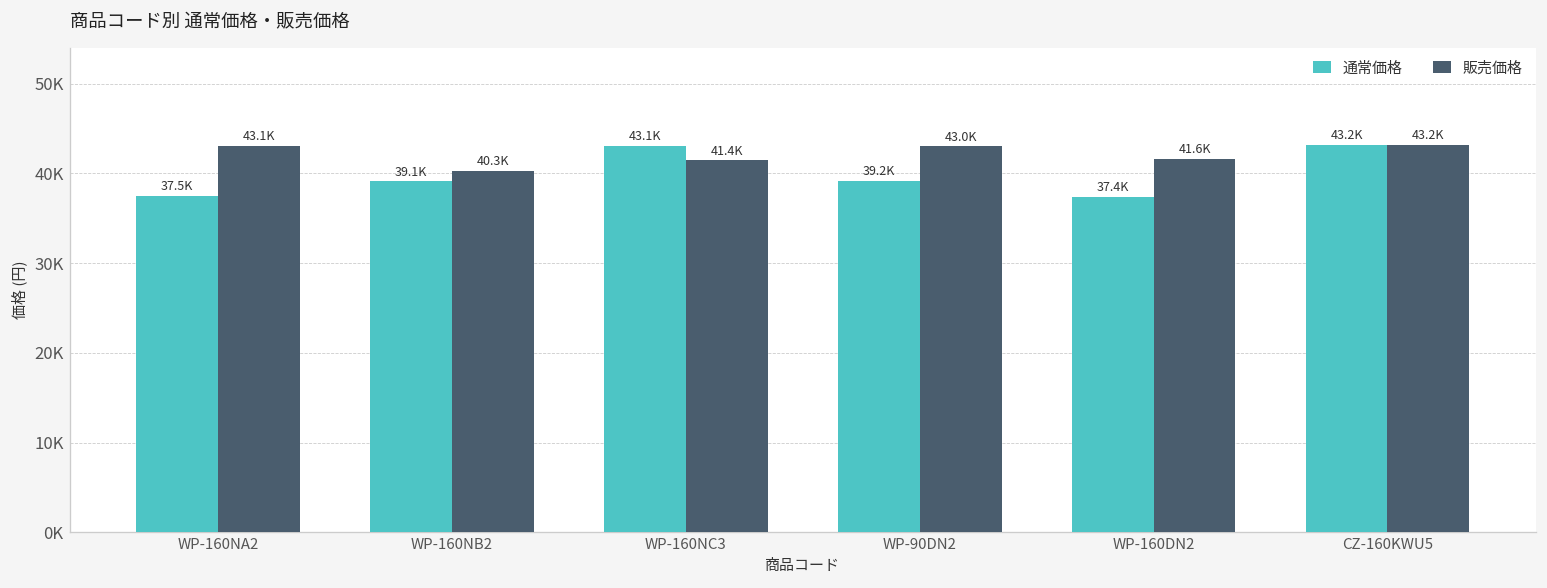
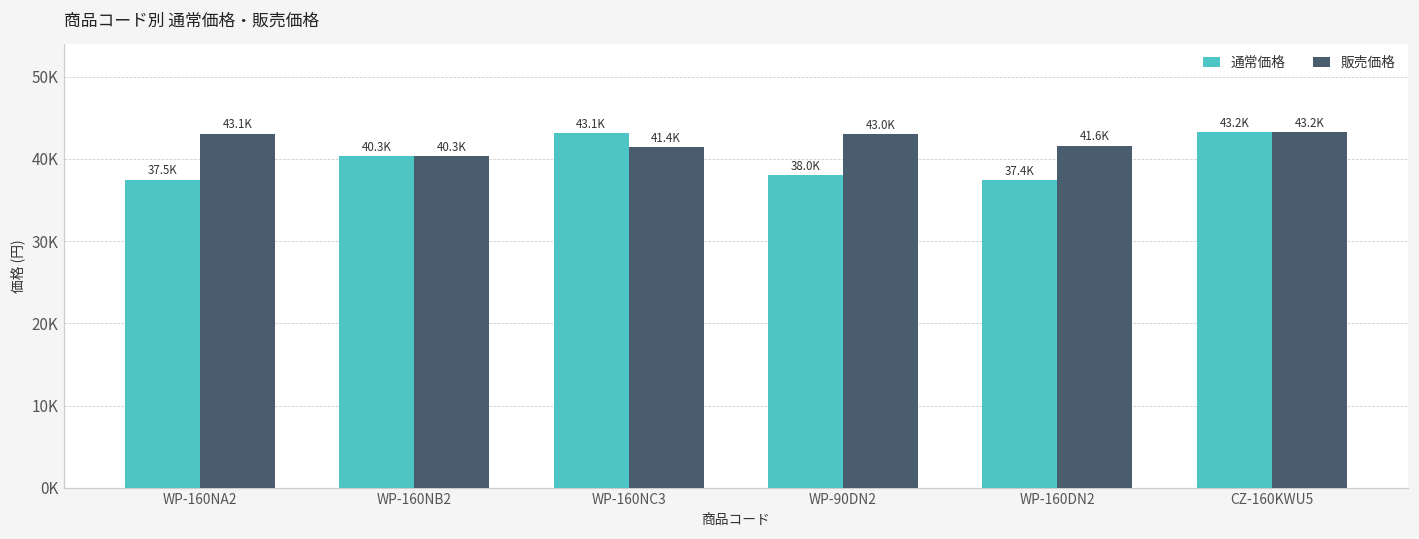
  {
    "通常価格": {
      "WP-160NA2": "37.5K",
-     "WP-160NB2": "39.1K",
+     "WP-160NB2": "40.3K",
      "WP-160NC3": "43.1K",
-     "WP-90DN2": "39.2K",
+     "WP-90DN2": "38.0K",
      "WP-160DN2": "37.4K",
      "CZ-160KWU5": "43.2K"
    },
    "販売価格": {
      "WP-160NA2": "43.1K",
      "WP-160NB2": "40.3K",
      "WP-160NC3": "41.4K",
      "WP-90DN2": "43.0K",
      "WP-160DN2": "41.6K",
      "CZ-160KWU5": "43.2K"
    }
  }
